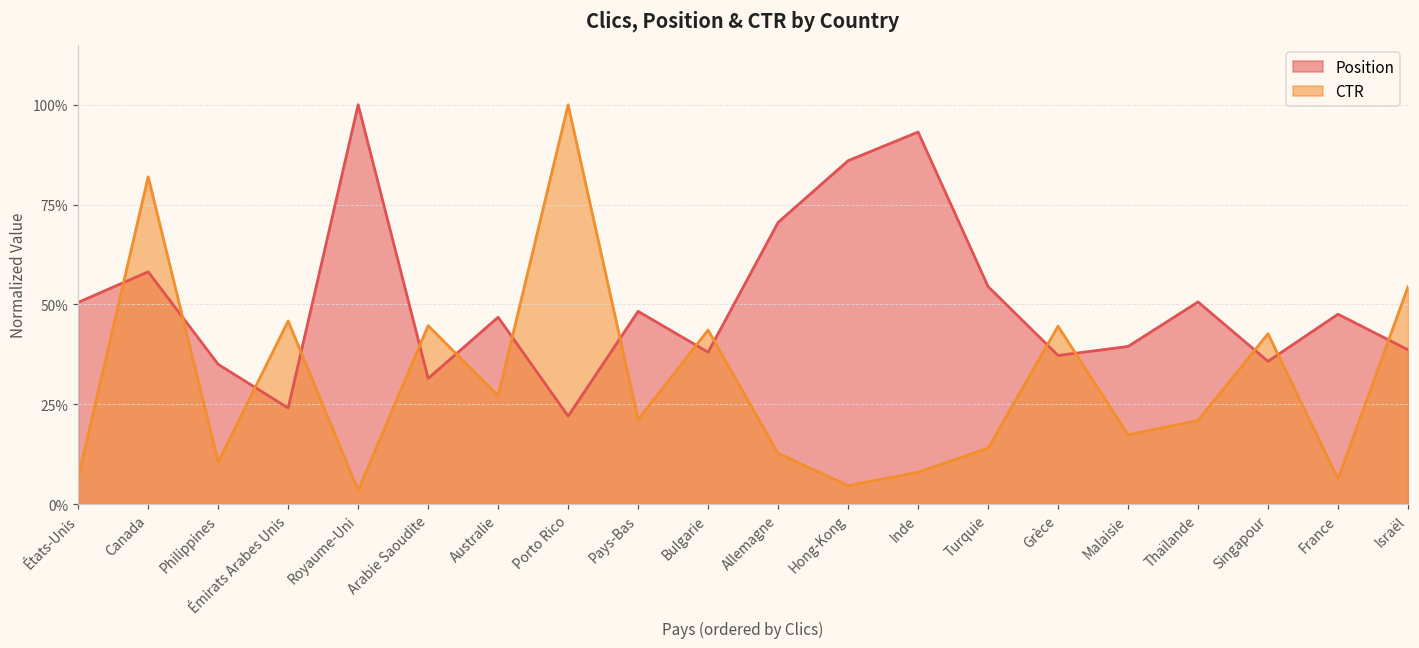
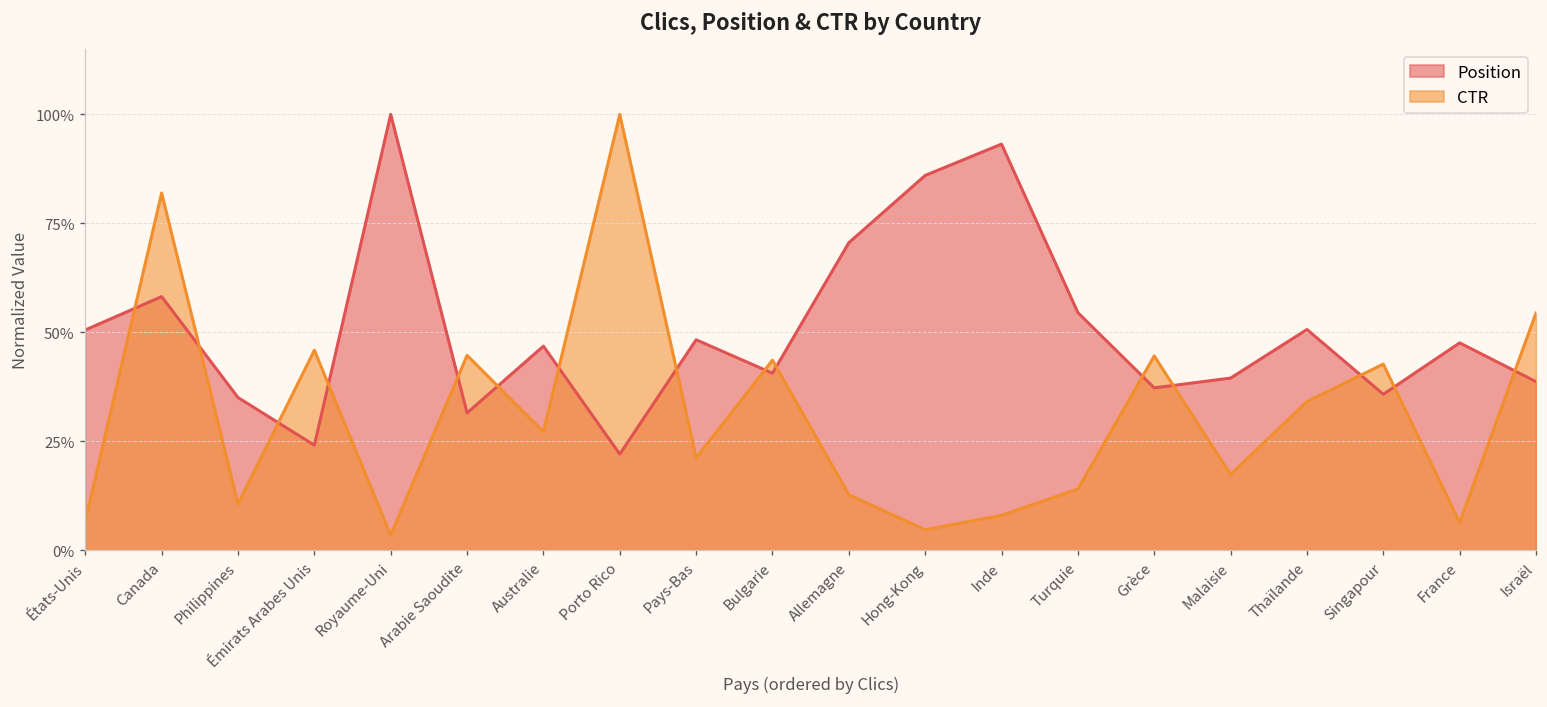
  {
    "Position": {
      "États-Unis": "51%",
      "Canada": "58%",
      "Philippines": "35%",
      "Émirats Arabes Unis": "24%",
      "Royaume-Uni": "100%",
      "Arabie Saoudite": "31%",
      "Australie": "47%",
      "Porto Rico": "22%",
      "Pays-Bas": "48%",
-     "Bulgarie": "38%",
+     "Bulgarie": "41%",
      "Allemagne": "71%",
      "Hong-Kong": "86%",
      "Inde": "93%",
      "Turquie": "54%",
      "Grèce": "37%",
      "Malaisie": "39%",
      "Thaïlande": "51%",
      "Singapour": "36%",
      "France": "48%",
      "Israël": "39%"
    },
    "CTR": {
      "États-Unis": "7%",
      "Canada": "82%",
      "Philippines": "11%",
      "Émirats Arabes Unis": "46%",
      "Royaume-Uni": "3%",
      "Arabie Saoudite": "45%",
      "Australie": "27%",
      "Porto Rico": "100%",
      "Pays-Bas": "21%",
      "Bulgarie": "44%",
      "Allemagne": "13%",
      "Hong-Kong": "5%",
      "Inde": "8%",
      "Turquie": "14%",
      "Grèce": "45%",
      "Malaisie": "17%",
-     "Thaïlande": "21%",
+     "Thaïlande": "34%",
      "Singapour": "43%",
      "France": "6%",
      "Israël": "54%"
    }
  }
